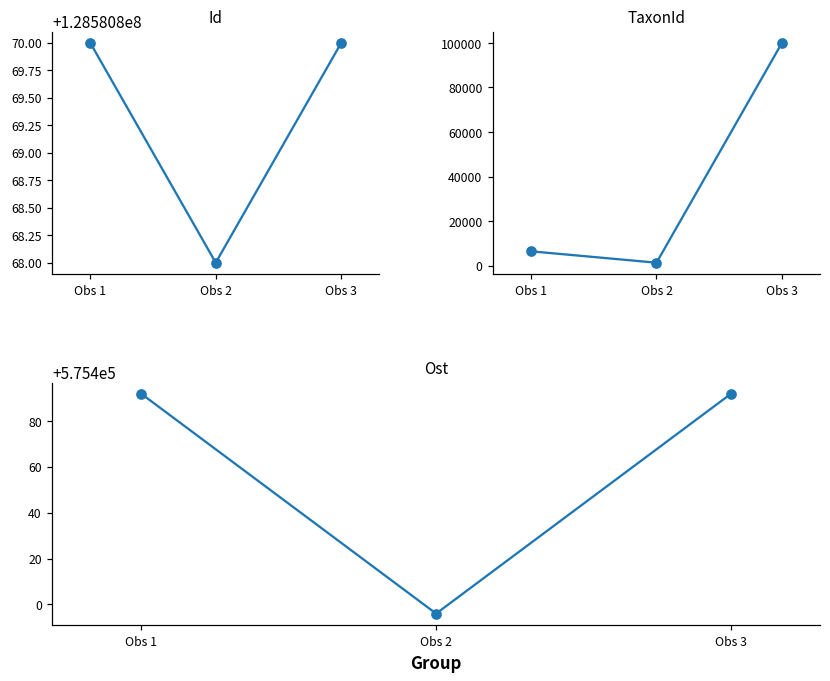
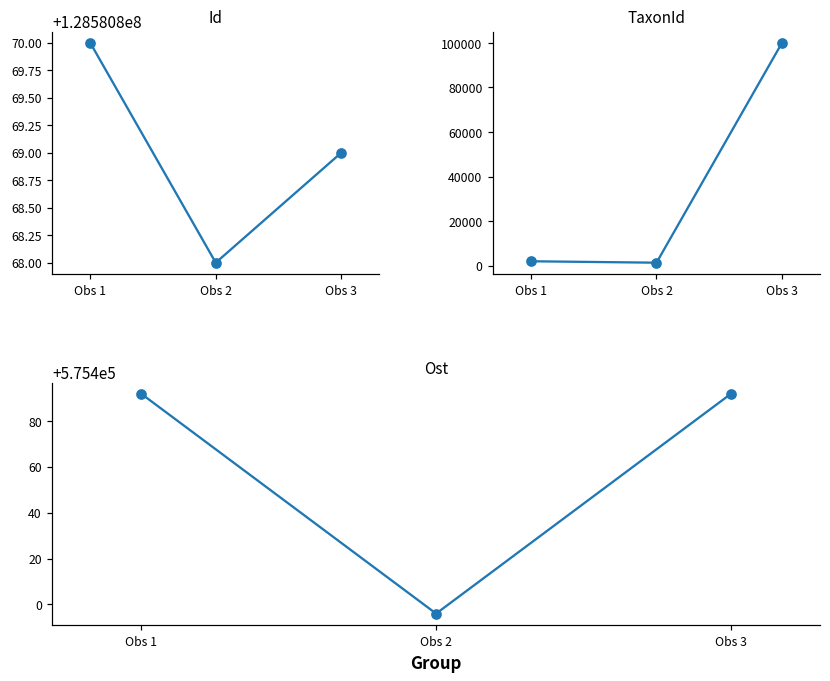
  {
    "Id": {
      "Obs 1": 128580870,
      "Obs 2": 128580868,
-     "Obs 3": 128580870
+     "Obs 3": 128580869
    },
    "TaxonId": {
-     "Obs 1": 6000,
+     "Obs 1": 2000,
      "Obs 2": 1000,
      "Obs 3": 100000
    },
    "Ost": {
      "Obs 1": 575492,
      "Obs 2": 575396,
      "Obs 3": 575492
    }
  }
